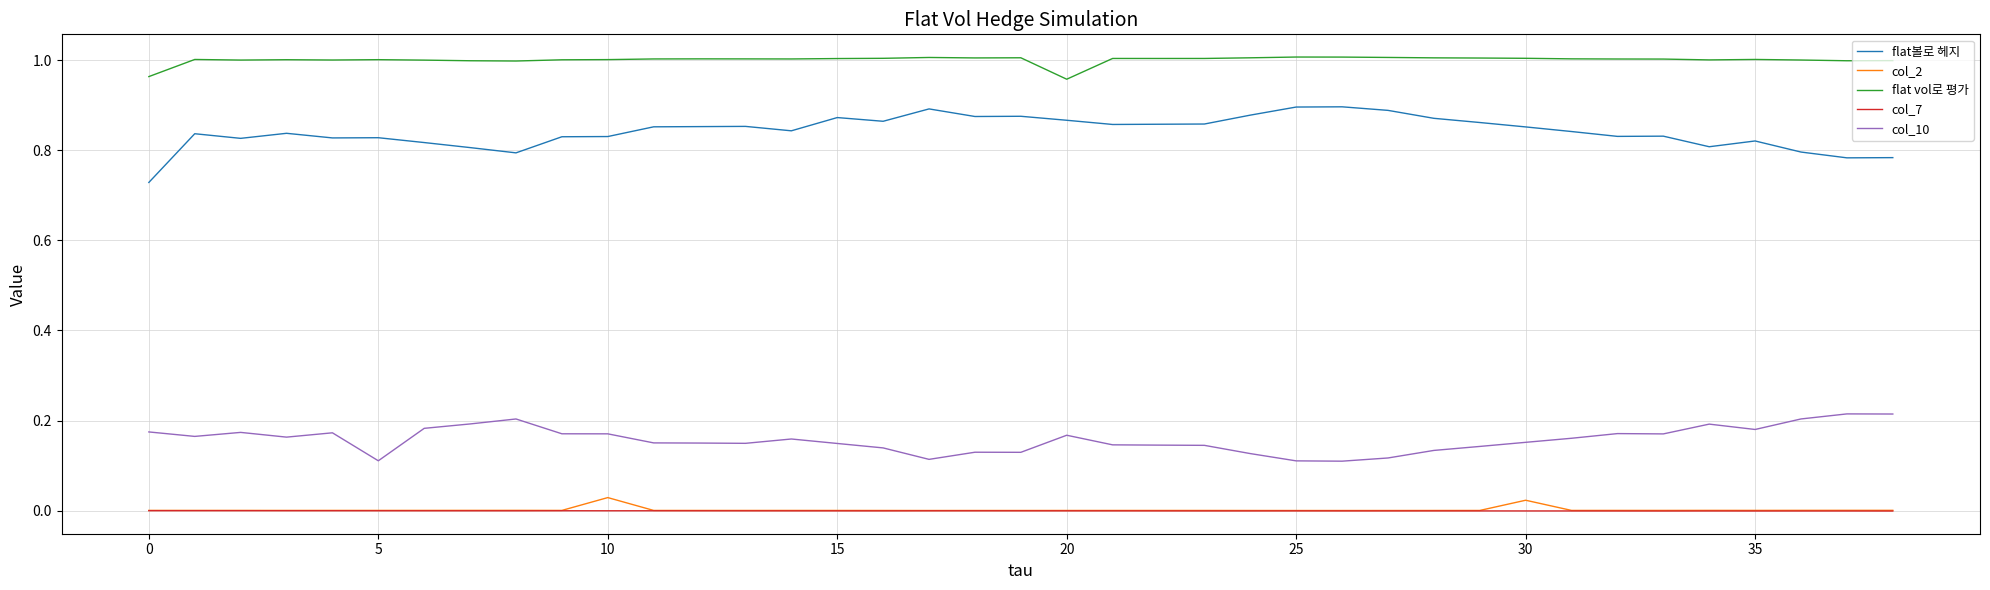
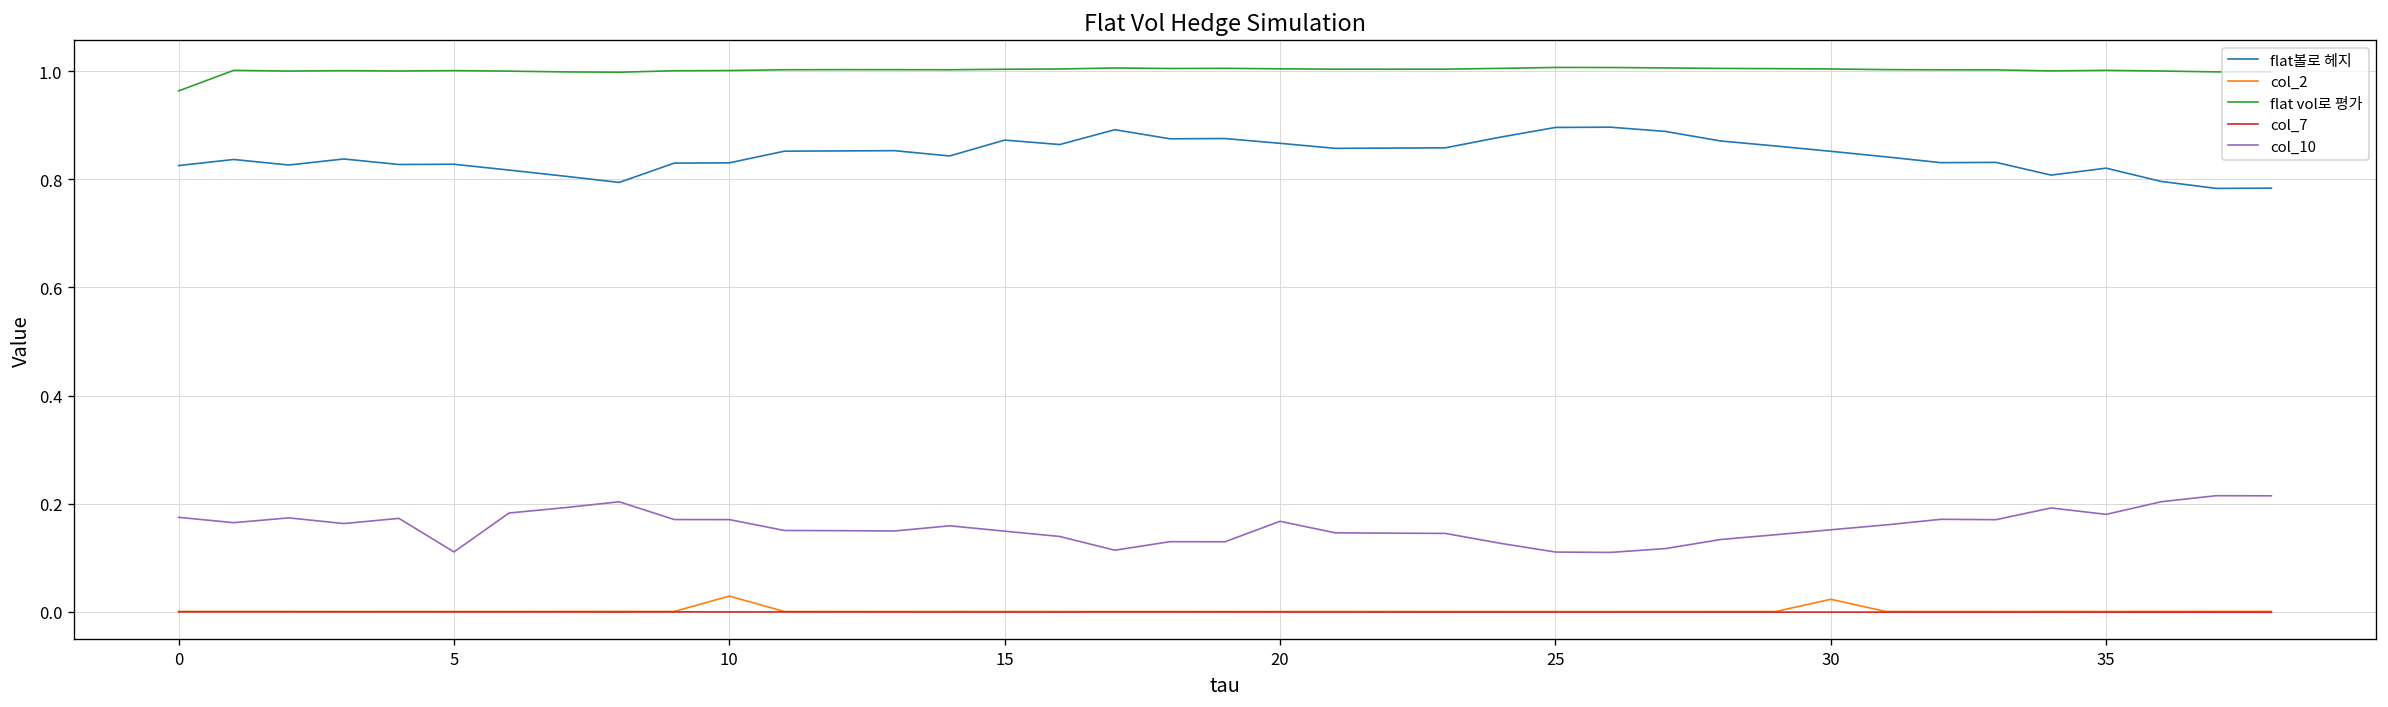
  {
    "flat볼로 헤지": {
-     "0": 0.73,
+     "0": 0.83,
      "5": 0.83,
      "10": 0.83,
      "15": 0.87,
      "20": 0.87,
      "25": 0.90,
      "30": 0.85,
      "35": 0.82
    },
    "col_2": {
      "10": 0.03,
      "30": 0.02
    },
    "flat vol로 평가": {
      "0": 0.96,
      "5": 1.00,
      "10": 1.00,
      "15": 1.00,
-     "20": 0.96,
+     "20": 1.00,
      "25": 1.01,
      "30": 1.00,
      "35": 1.00
    },
    "col_7": {
      "10": 0.00,
      "30": 0.00
    },
    "col_10": {
      "0": 0.17,
      "5": 0.11,
      "10": 0.17,
      "15": 0.15,
      "20": 0.17,
      "25": 0.11,
      "30": 0.15,
      "35": 0.18
    }
  }
